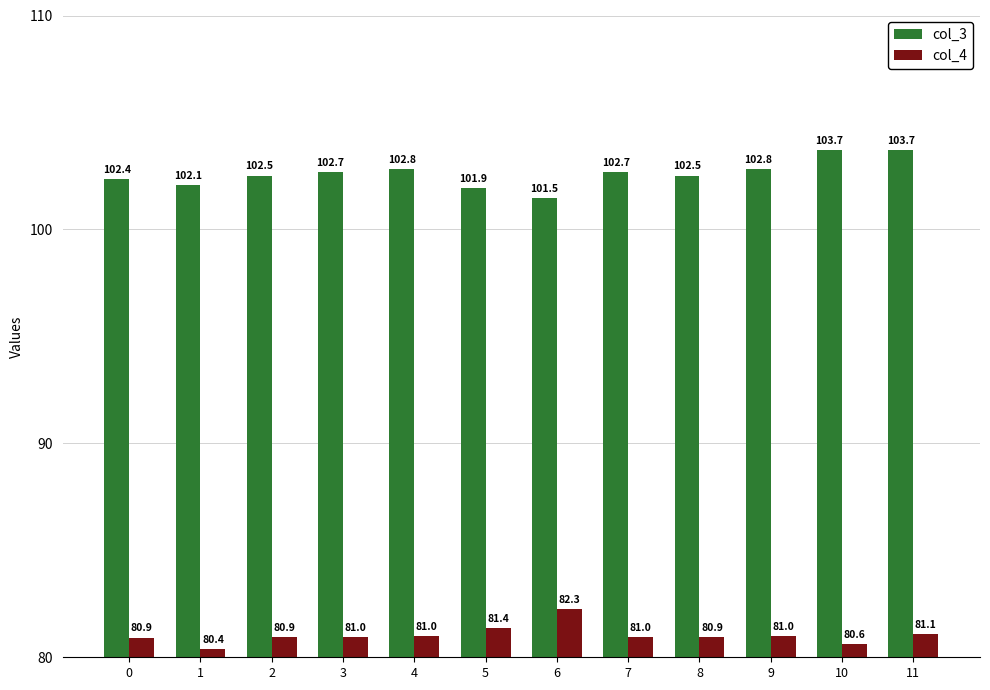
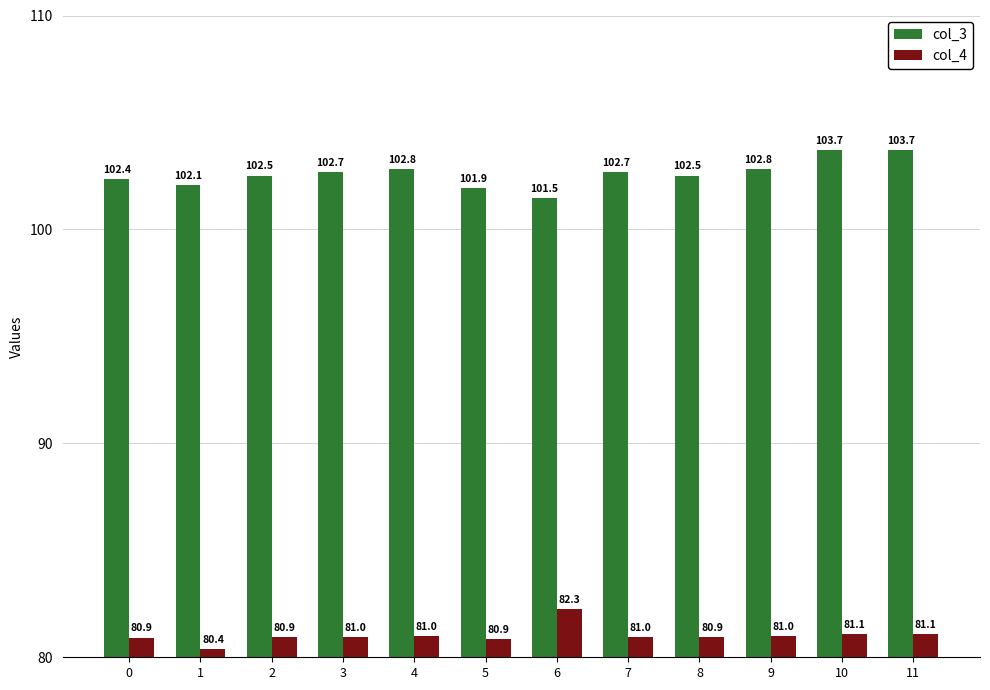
  {
    "col_3": {
      "0": 102.4,
      "1": 102.1,
      "2": 102.5,
      "3": 102.7,
      "4": 102.8,
      "5": 101.9,
      "6": 101.5,
      "7": 102.7,
      "8": 102.5,
      "9": 102.8,
      "10": 103.7,
      "11": 103.7
    },
    "col_4": {
      "0": 80.9,
      "1": 80.4,
      "2": 80.9,
      "3": 81.0,
      "4": 81.0,
-     "5": 81.4,
+     "5": 80.9,
      "6": 82.3,
      "7": 81.0,
      "8": 80.9,
      "9": 81.0,
-     "10": 80.6,
+     "10": 81.1,
      "11": 81.1
    }
  }
